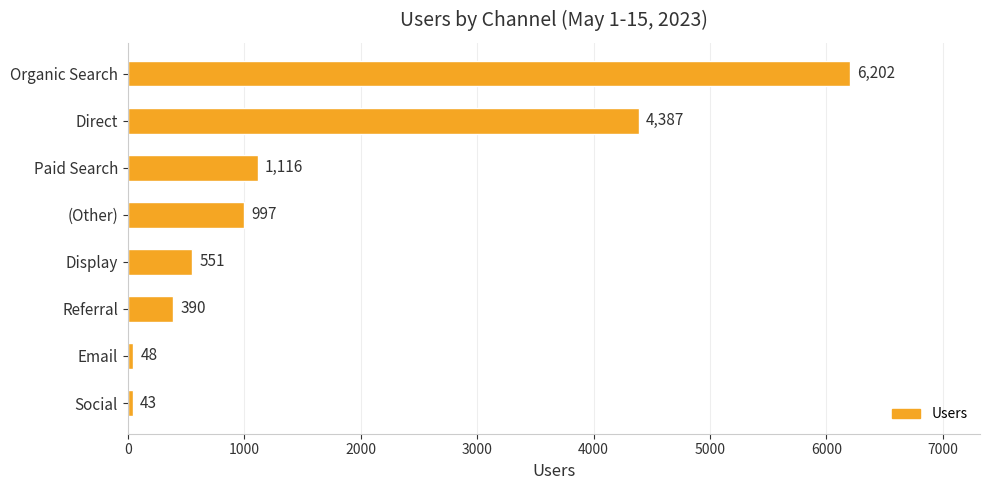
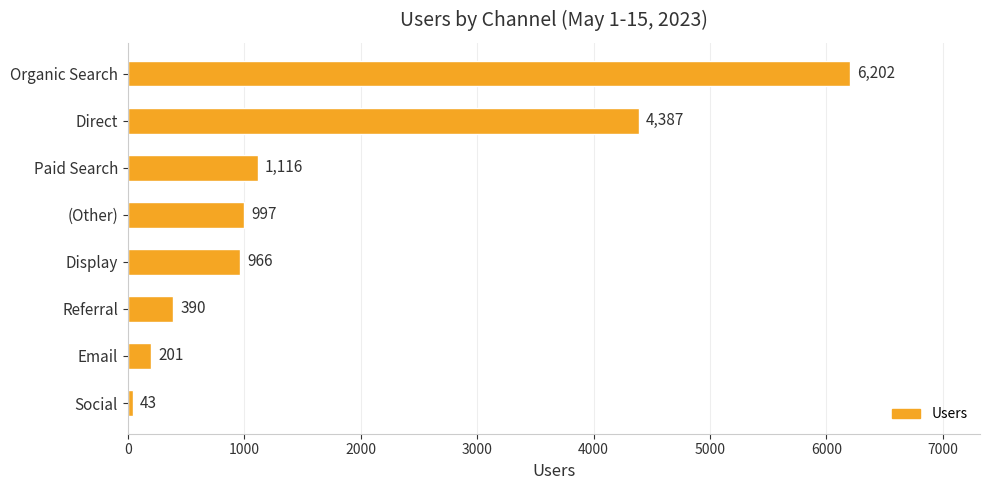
  {
    "Organic Search": "6,202",
    "Direct": "4,387",
    "Paid Search": "1,116",
    "(Other)": "997",
-   "Display": "551",
+   "Display": "966",
    "Referral": "390",
-   "Email": "48",
+   "Email": "201",
    "Social": "43"
  }
